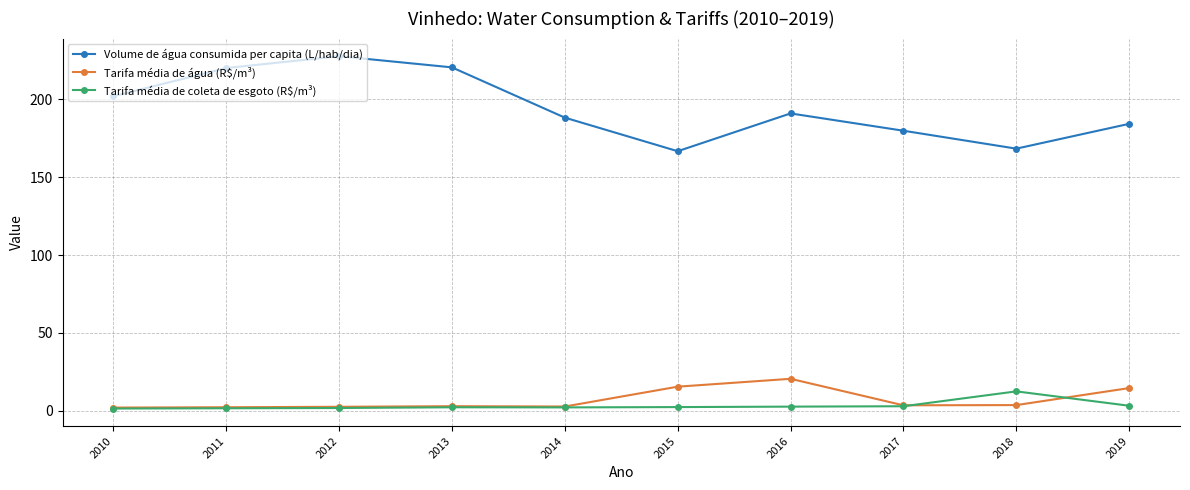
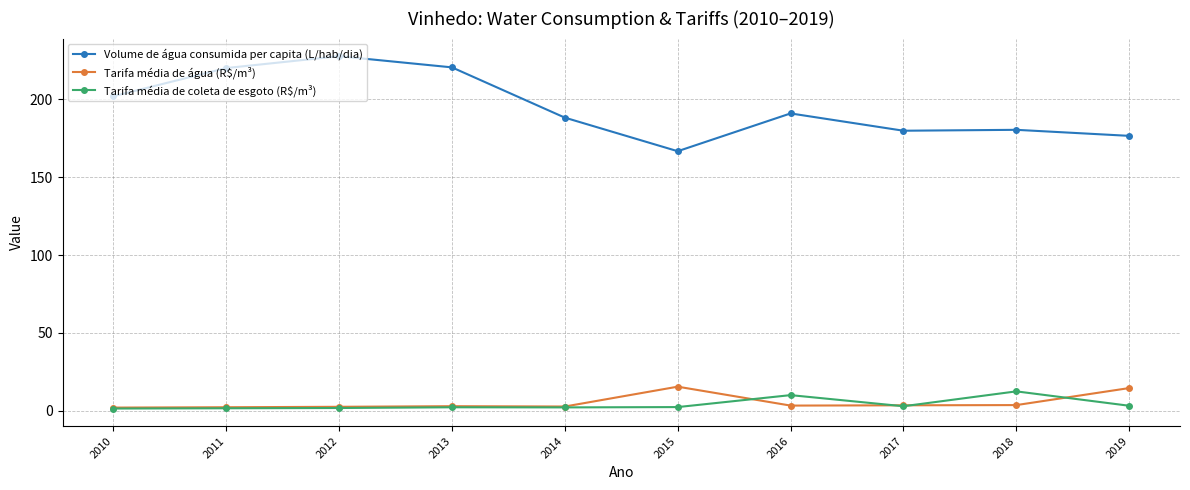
  {
    "Volume de água consumida per capita (L/hab/dia)": {
      "2013": 220,
      "2014": 188,
      "2015": 167,
      "2016": 191,
      "2017": 180,
-     "2018": 168,
-     "2019": 184
+     "2018": 180,
+     "2019": 176
    },
    "Tarifa média de água (R$/m³)": {
      "2015": 16,
-     "2016": 21,
+     "2016": 3,
      "2018": 4,
      "2019": 15
    },
    "Tarifa média de coleta de esgoto (R$/m³)": {
      "2015": 2,
-     "2016": 3,
+     "2016": 10,
      "2018": 13,
      "2019": 3
    }
  }
